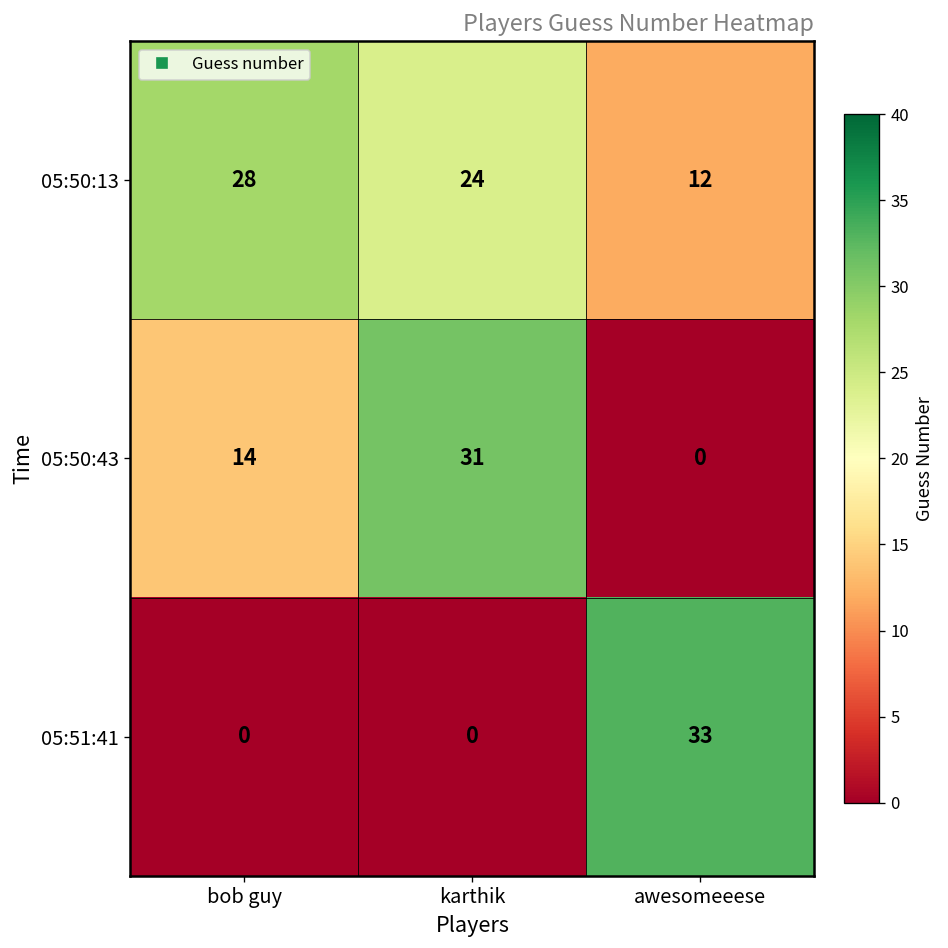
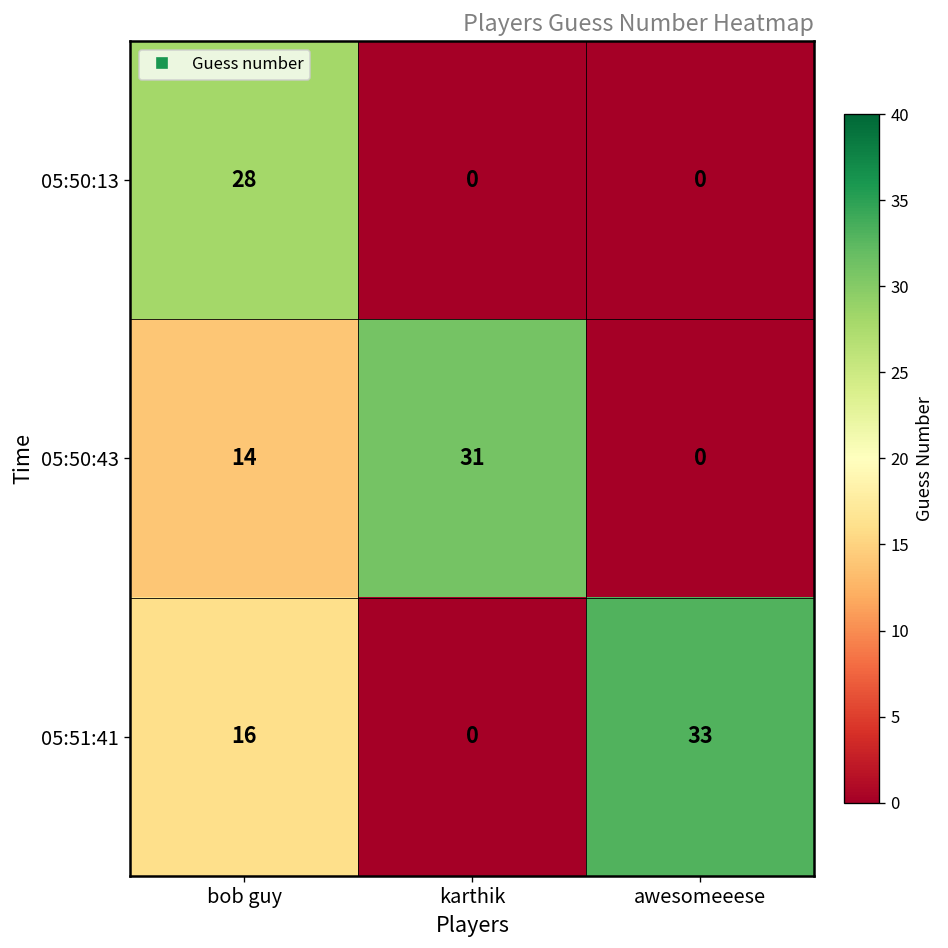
  {
    "05:50:13": {
      "bob guy": 28,
-     "karthik": 24,
-     "awesomeeese": 12
+     "karthik": 0,
+     "awesomeeese": 0
    },
    "05:50:43": {
      "bob guy": 14,
      "karthik": 31,
      "awesomeeese": 0
    },
    "05:51:41": {
-     "bob guy": 0,
+     "bob guy": 16,
      "karthik": 0,
      "awesomeeese": 33
    }
  }
